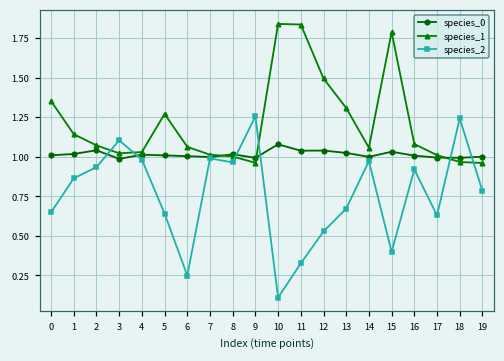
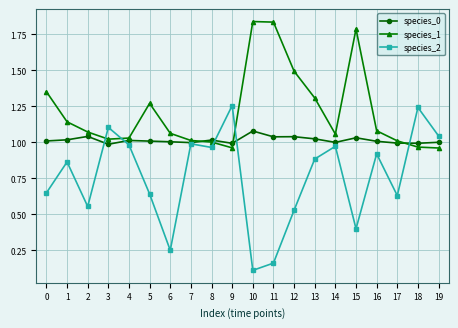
  {
    "species_2": {
      "0": 0.65,
      "1": 0.86,
-     "2": 0.93,
+     "2": 0.55,
      "3": 1.10,
      "4": 0.98,
      "5": 0.64,
      "6": 0.25,
      "8": 0.96,
      "9": 1.26,
      "10": 0.11,
-     "11": 0.33,
+     "11": 0.16,
      "12": 0.53,
-     "13": 0.67,
+     "13": 0.88,
      "14": 0.97,
      "15": 0.40,
      "16": 0.92,
      "17": 0.63,
      "18": 1.24,
-     "19": 0.78
+     "19": 1.04
    }
  }
